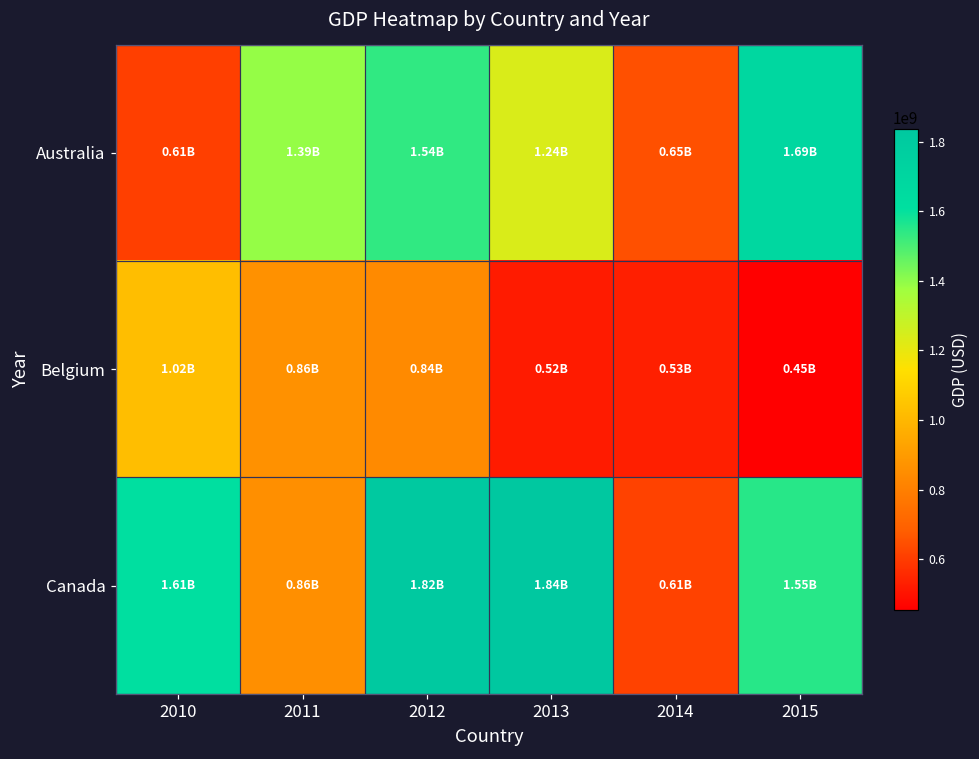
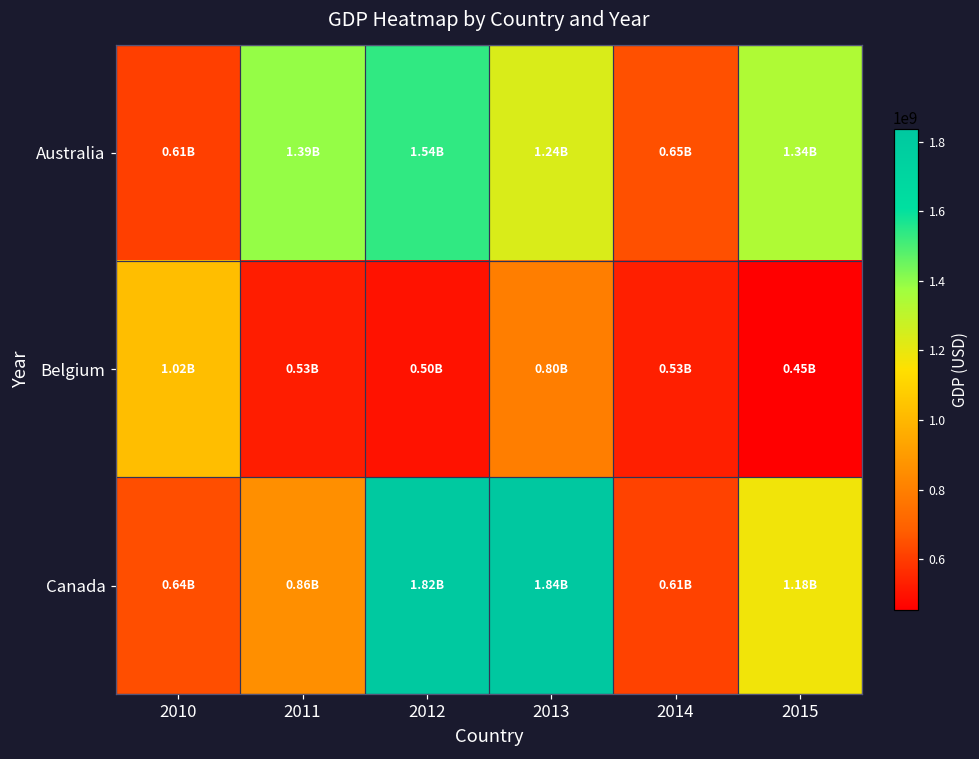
  {
    "Australia": {
      "2010": "0.61B",
      "2011": "1.39B",
      "2012": "1.54B",
      "2013": "1.24B",
      "2014": "0.65B",
-     "2015": "1.69B"
+     "2015": "1.34B"
    },
    "Belgium": {
      "2010": "1.02B",
-     "2011": "0.86B",
-     "2012": "0.84B",
-     "2013": "0.52B",
+     "2011": "0.53B",
+     "2012": "0.50B",
+     "2013": "0.80B",
      "2014": "0.53B",
      "2015": "0.45B"
    },
    "Canada": {
-     "2010": "1.61B",
+     "2010": "0.64B",
      "2011": "0.86B",
      "2012": "1.82B",
      "2013": "1.84B",
      "2014": "0.61B",
-     "2015": "1.55B"
+     "2015": "1.18B"
    }
  }
